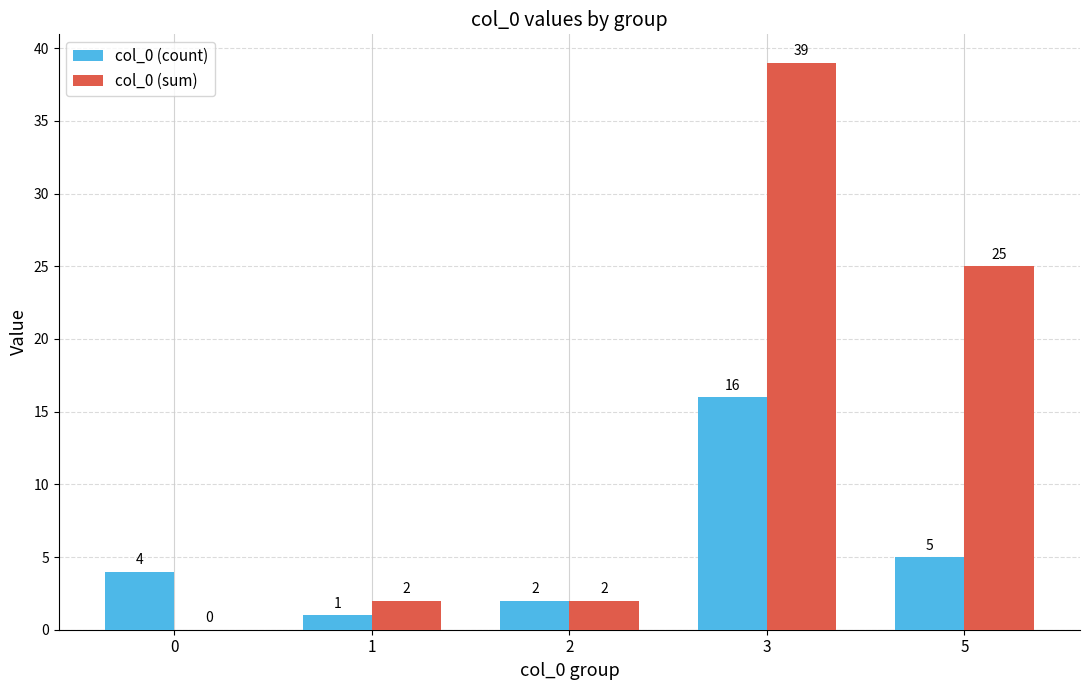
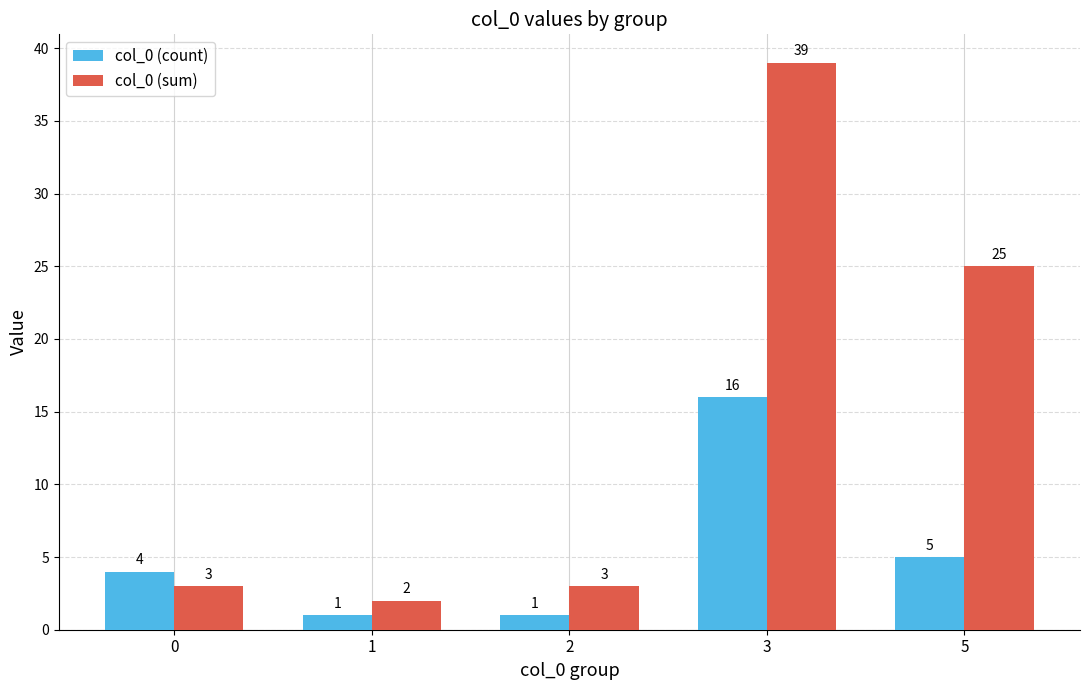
  {
    "col_0 (count)": {
      "0": 4,
      "1": 1,
-     "2": 2,
+     "2": 1,
      "3": 16,
      "5": 5
    },
    "col_0 (sum)": {
-     "0": 0,
+     "0": 3,
      "1": 2,
-     "2": 2,
+     "2": 3,
      "3": 39,
      "5": 25
    }
  }
